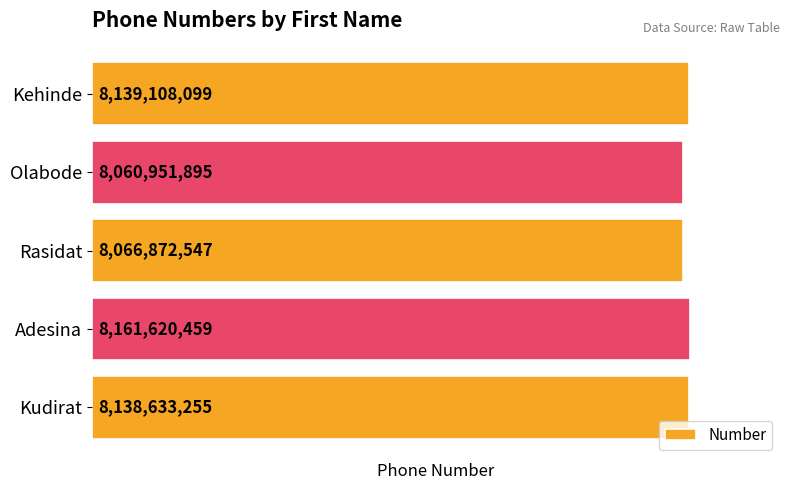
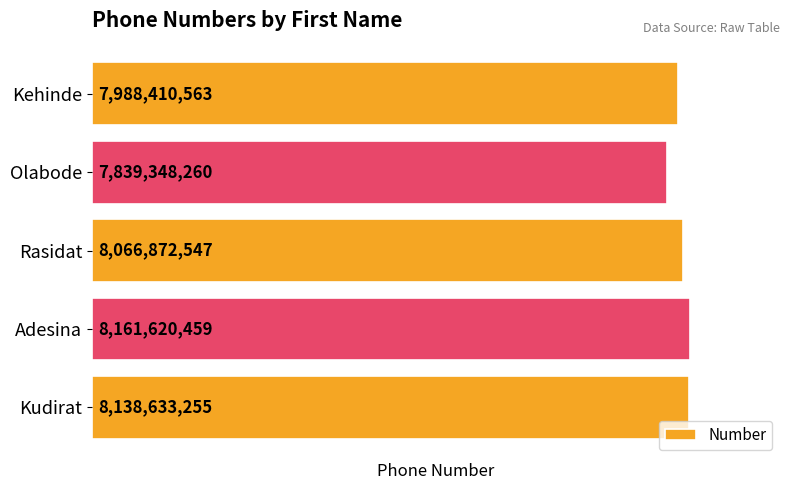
  {
-   "Kehinde": "8,139,108,099",
-   "Olabode": "8,060,951,895",
+   "Kehinde": "7,988,410,563",
+   "Olabode": "7,839,348,260",
    "Rasidat": "8,066,872,547",
    "Adesina": "8,161,620,459",
    "Kudirat": "8,138,633,255"
  }
